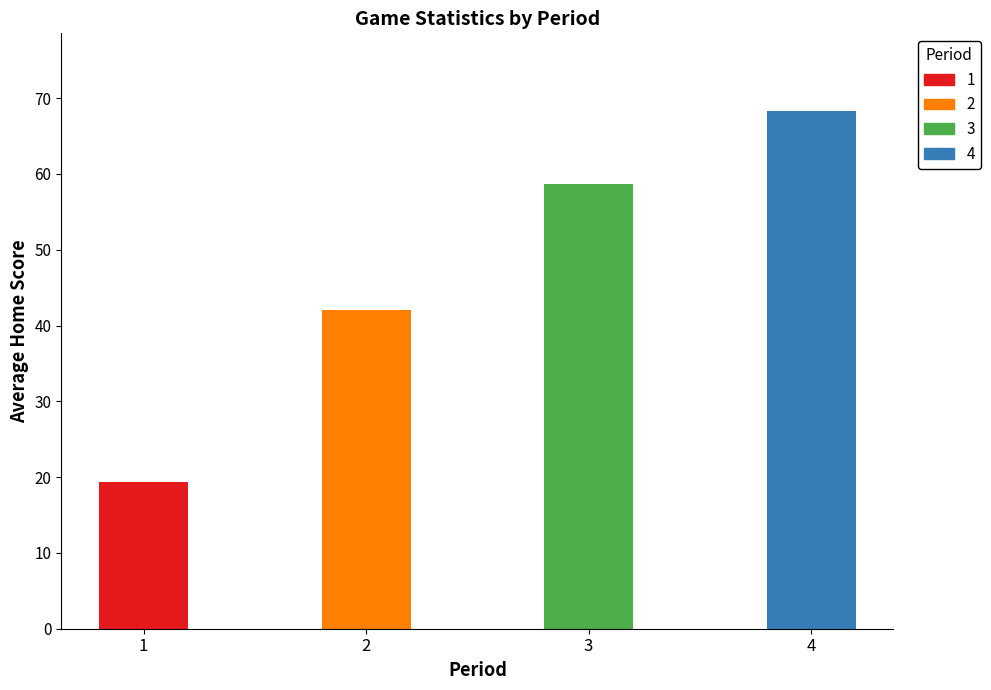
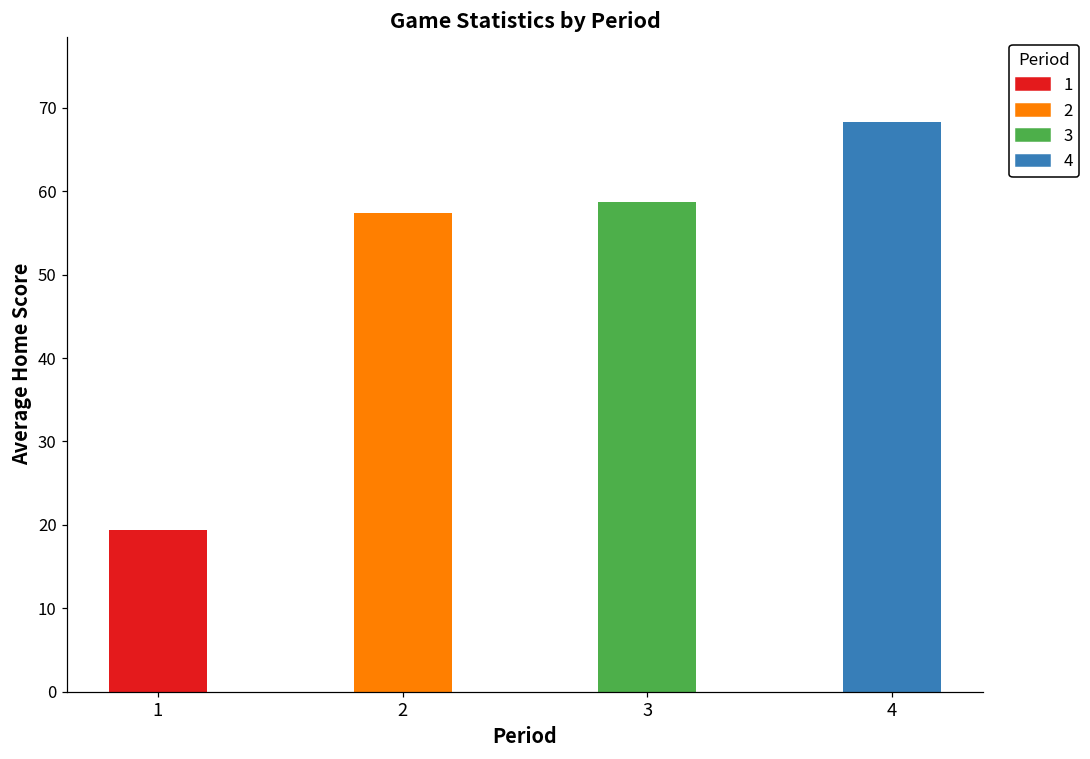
  {
    "1": 19,
-   "2": 42,
+   "2": 57,
    "3": 59,
    "4": 68
  }
